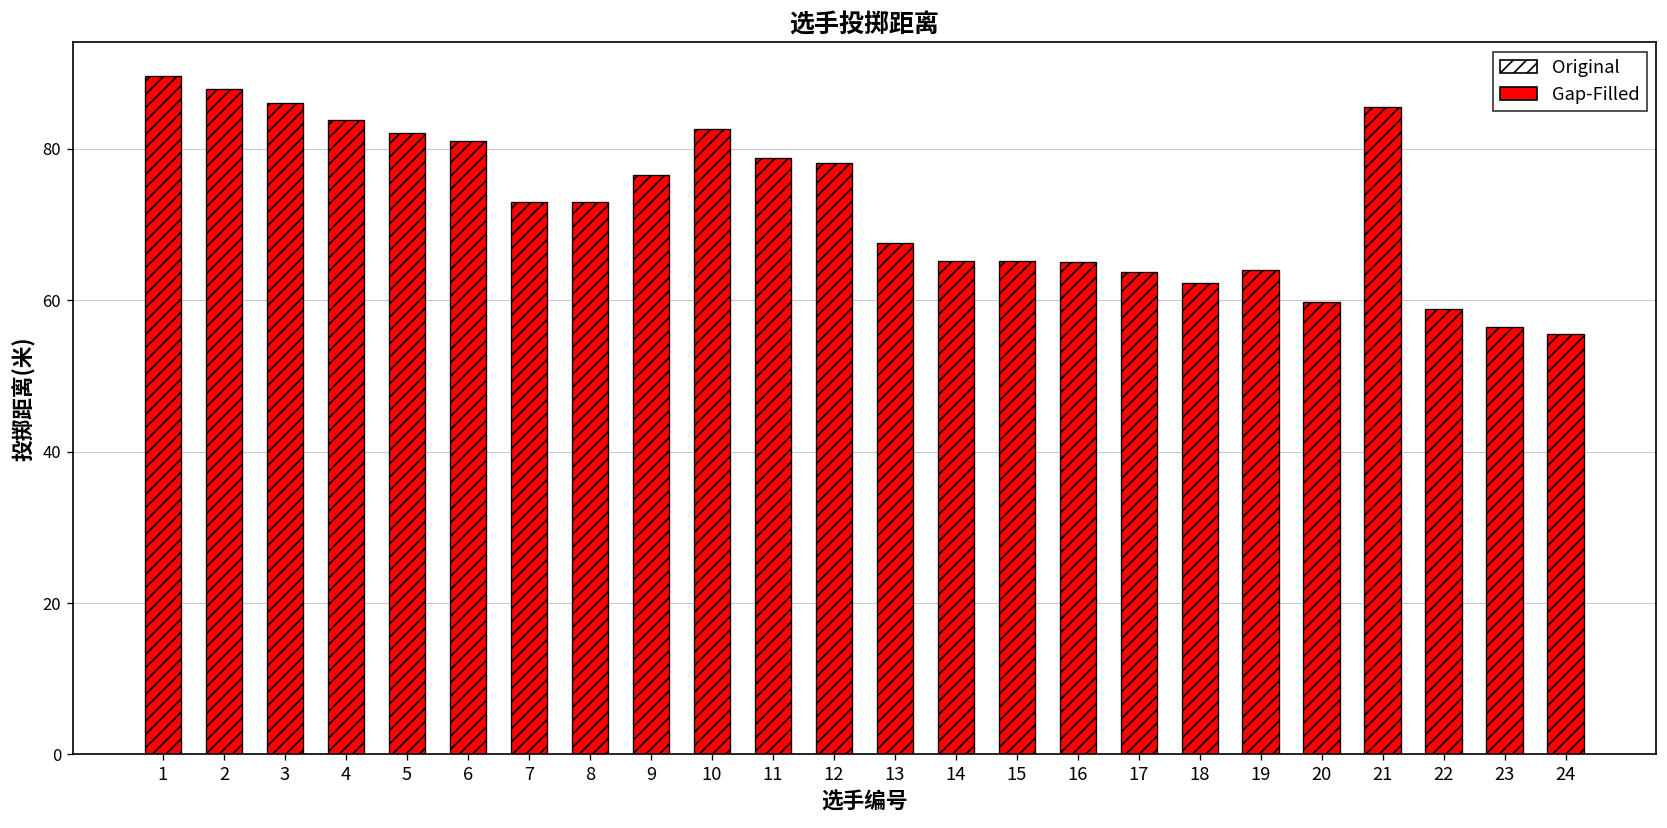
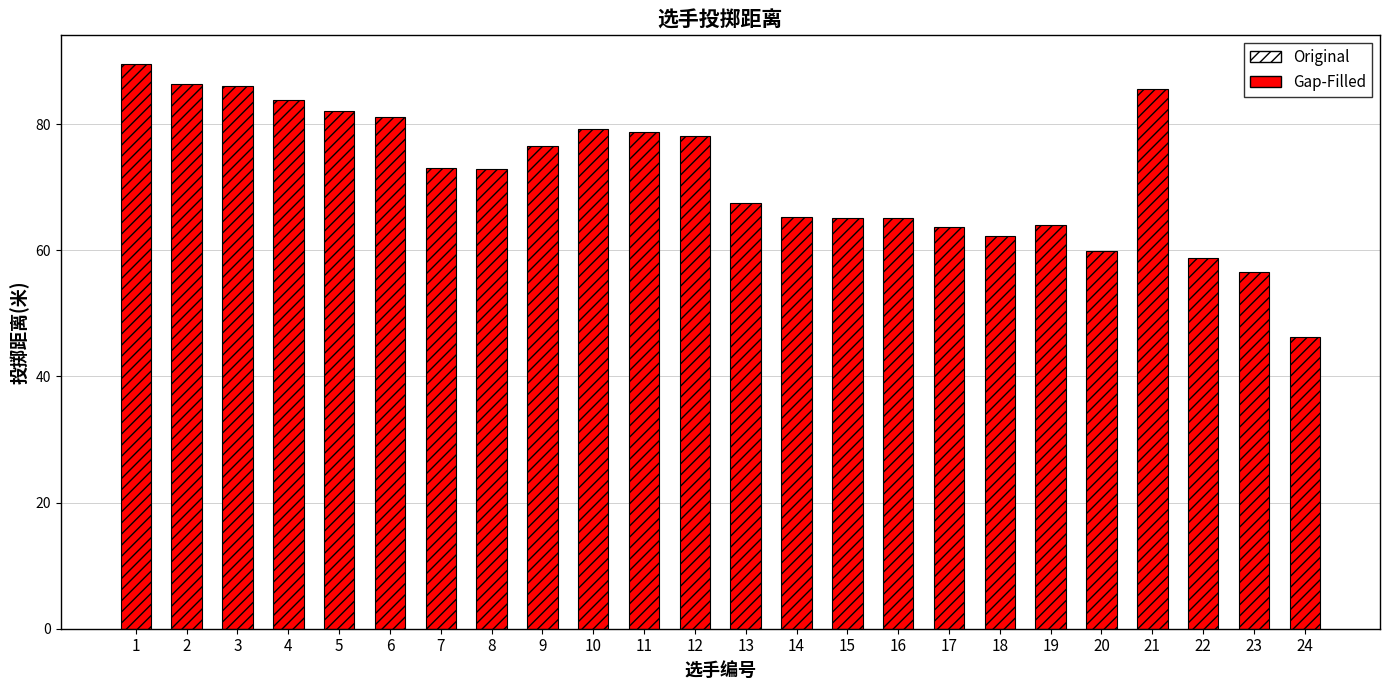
  {
    "1": 90,
-   "2": 88,
+   "2": 86,
    "3": 86,
    "4": 84,
    "5": 82,
    "6": 81,
    "7": 73,
    "8": 73,
    "9": 77,
-   "10": 83,
+   "10": 79,
    "11": 79,
    "12": 78,
    "13": 68,
    "14": 65,
    "15": 65,
    "16": 65,
    "17": 64,
    "18": 62,
    "19": 64,
    "20": 60,
    "21": 86,
    "22": 59,
    "23": 57,
-   "24": 56
+   "24": 46
  }
